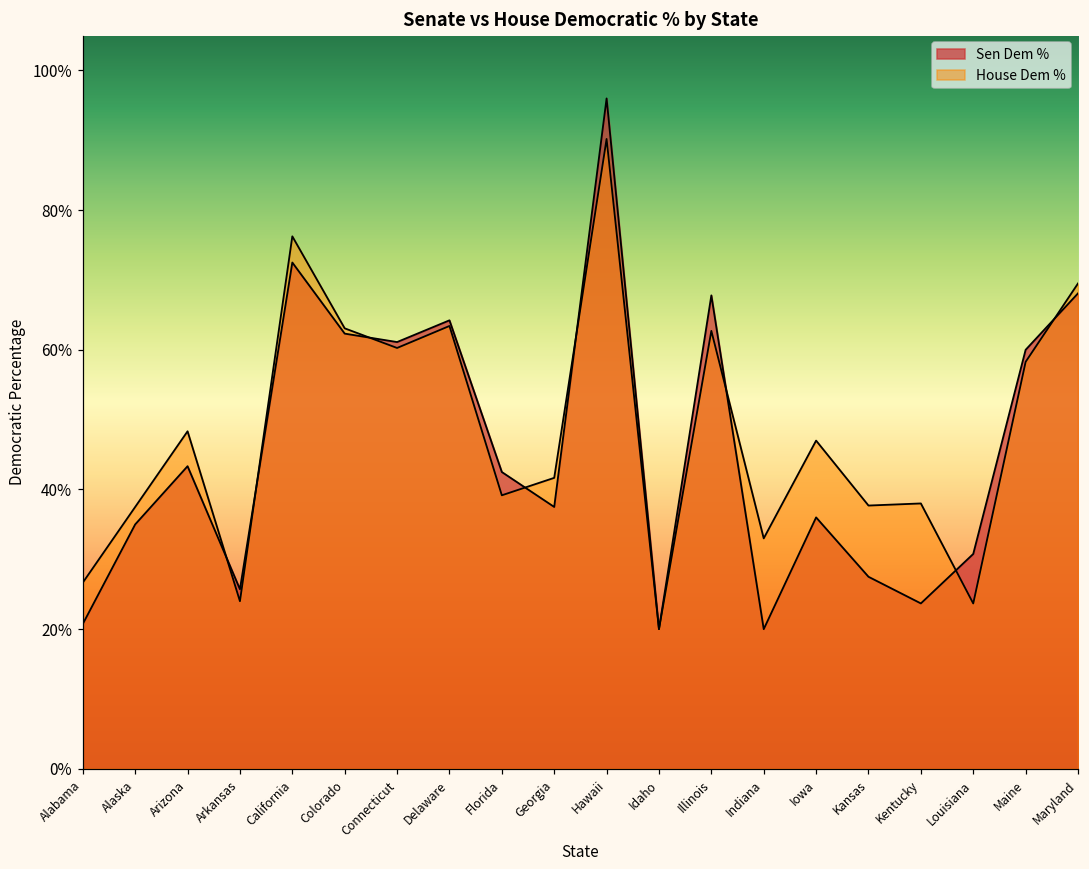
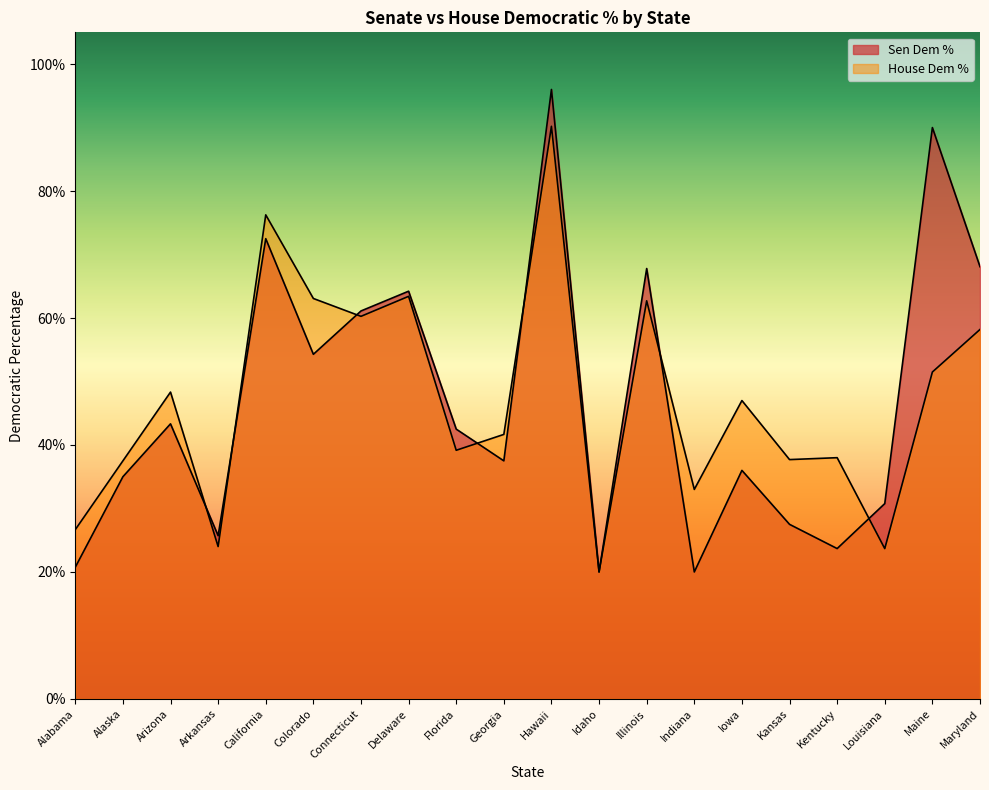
  {
    "Sen Dem %": {
      "Alabama": "21%",
      "Alaska": "35%",
      "Arizona": "43%",
      "Arkansas": "26%",
      "California": "73%",
-     "Colorado": "62%",
+     "Colorado": "54%",
      "Connecticut": "61%",
      "Delaware": "64%",
      "Florida": "43%",
      "Georgia": "38%",
      "Hawaii": "96%",
      "Illinois": "68%",
      "Indiana": "20%",
      "Iowa": "36%",
      "Kansas": "28%",
      "Kentucky": "24%",
      "Louisiana": "31%",
-     "Maine": "60%",
+     "Maine": "90%",
      "Maryland": "68%"
    },
    "House Dem %": {
      "Alabama": "27%",
      "Alaska": "38%",
      "Arizona": "48%",
      "Arkansas": "24%",
      "California": "76%",
      "Colorado": "63%",
      "Connecticut": "60%",
      "Delaware": "63%",
      "Florida": "39%",
      "Georgia": "42%",
      "Hawaii": "90%",
      "Illinois": "63%",
      "Indiana": "33%",
      "Iowa": "47%",
      "Kansas": "38%",
      "Kentucky": "38%",
      "Louisiana": "24%",
-     "Maine": "58%",
-     "Maryland": "70%"
+     "Maine": "51%",
+     "Maryland": "58%"
    }
  }
